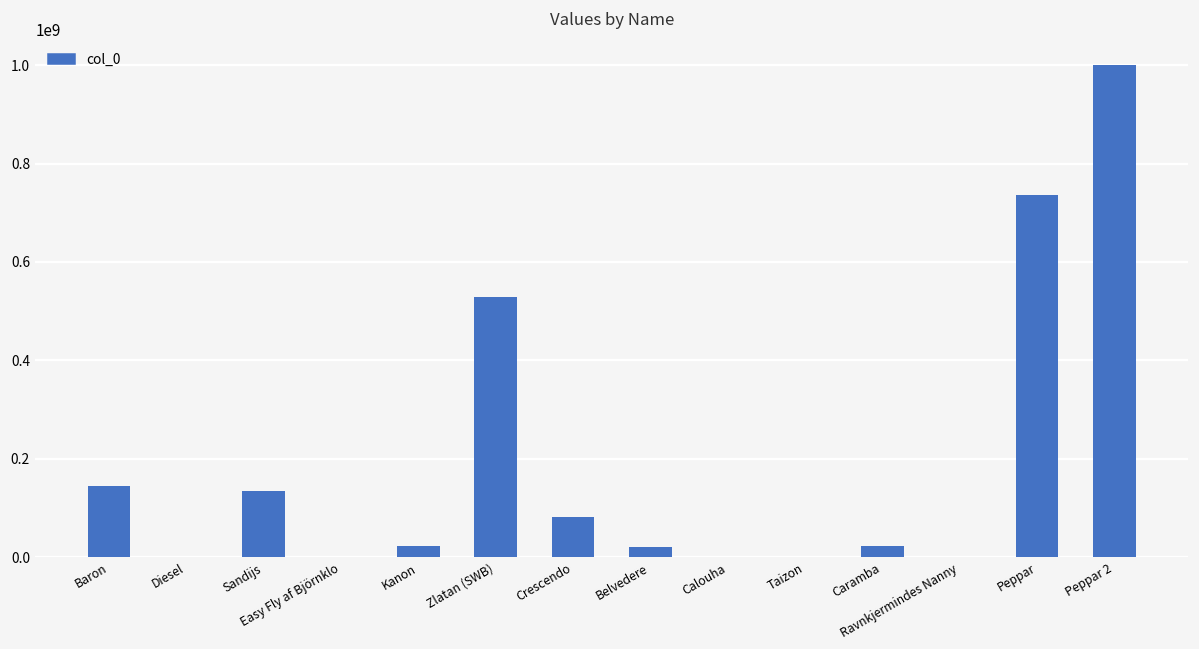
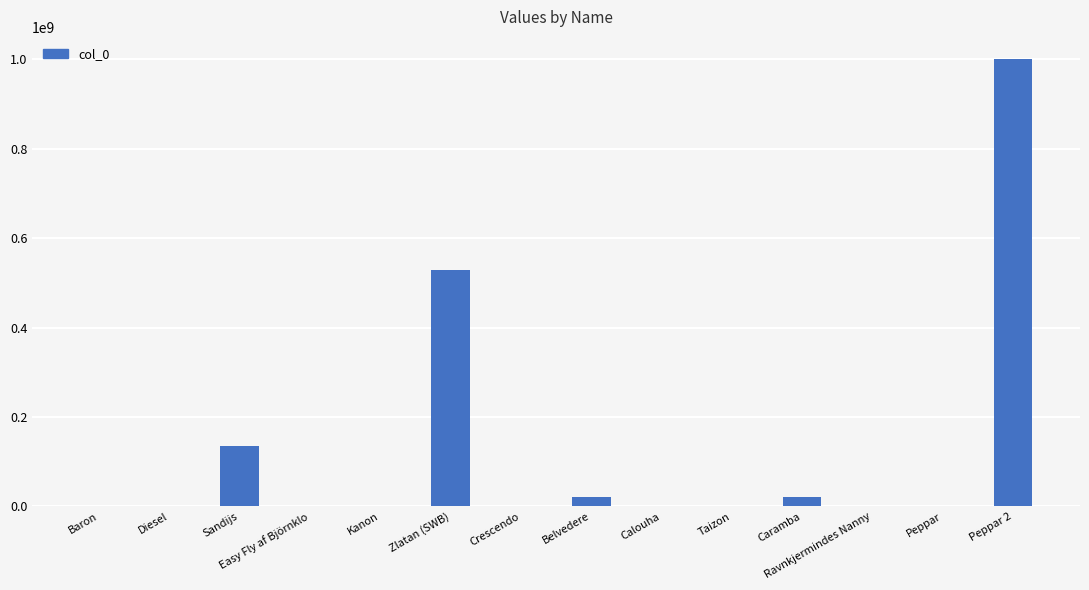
  {
-   "Baron": 140000000,
+   "Baron": 0,
    "Sandijs": 130000000,
-   "Kanon": 20000000,
+   "Kanon": 0,
    "Zlatan (SWB)": 530000000,
-   "Crescendo": 80000000,
+   "Crescendo": 0,
    "Belvedere": 20000000,
    "Caramba": 20000000,
-   "Peppar": 740000000,
+   "Peppar": 0,
    "Peppar 2": 1000000000
  }
